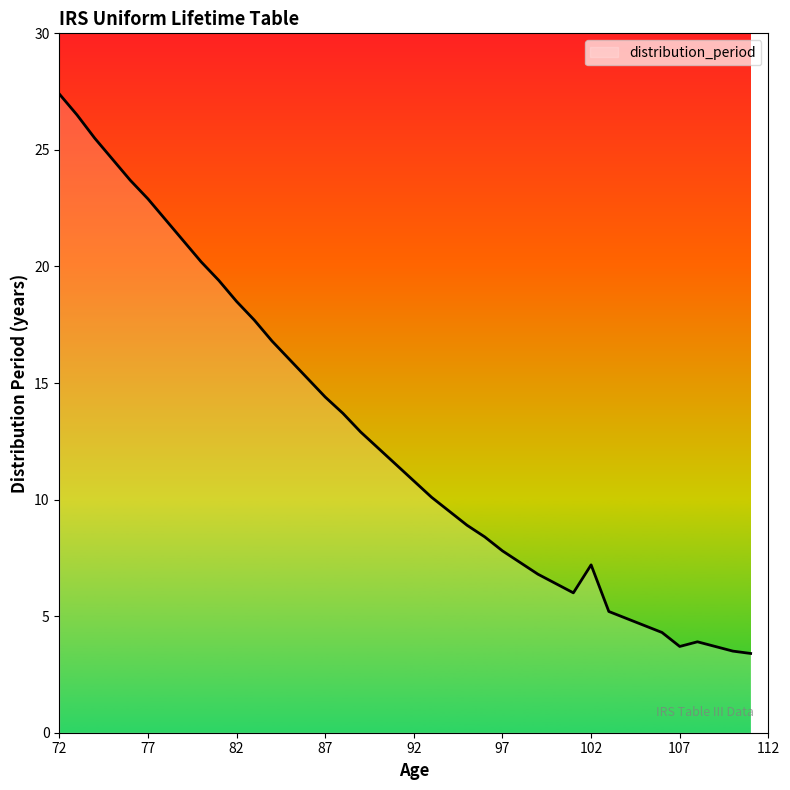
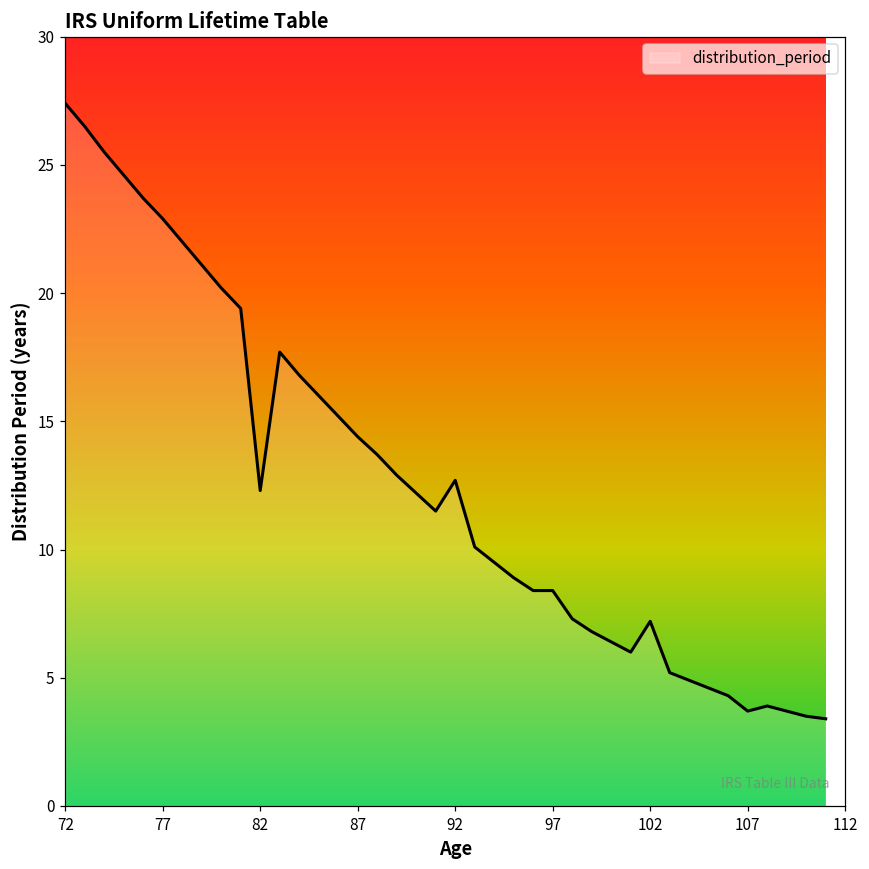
  {
    "72": 27.4,
    "77": 22.9,
-   "82": 18.5,
+   "82": 12.3,
    "87": 14.4,
-   "92": 10.8,
-   "97": 7.8,
+   "92": 12.7,
+   "97": 8.4,
    "102": 7.2,
    "107": 3.7
  }
